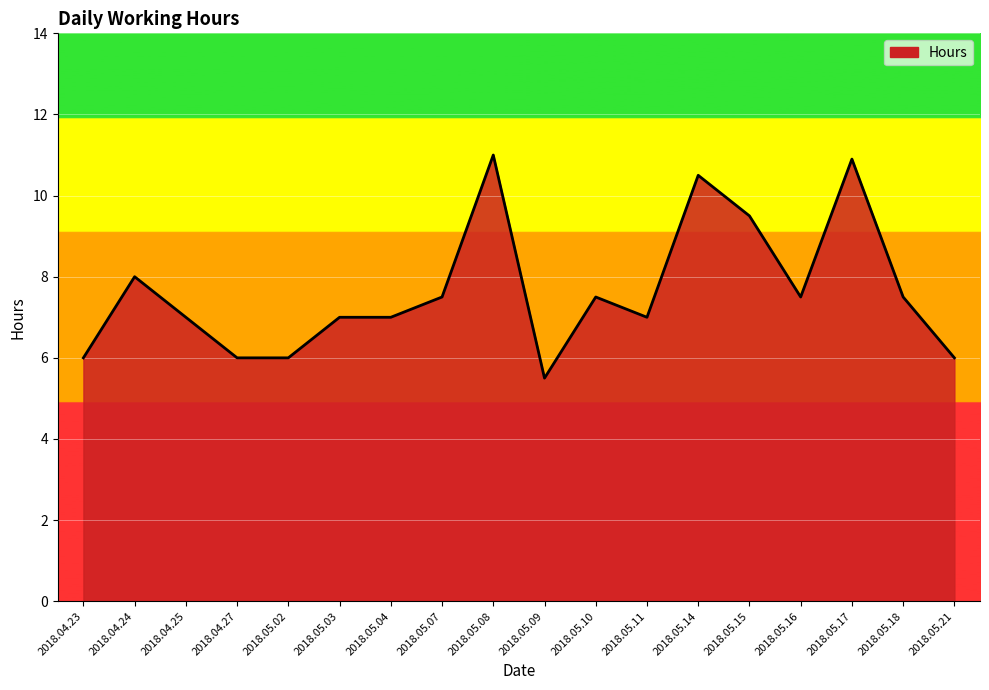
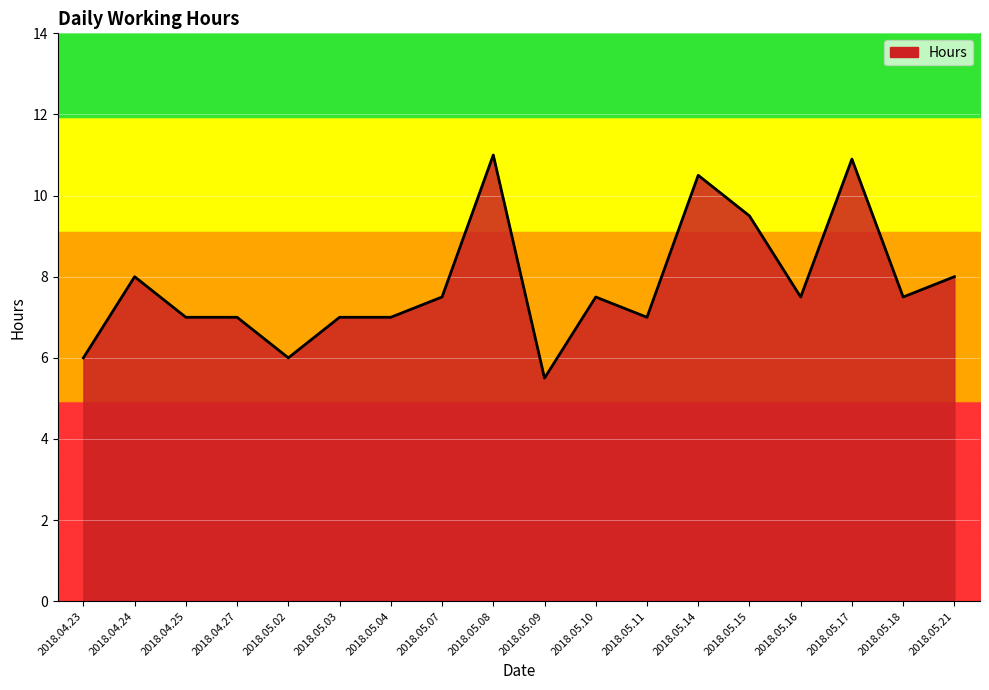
  {
    "2018.04.23": 6,
    "2018.04.24": 8,
    "2018.04.25": 7,
-   "2018.04.27": 6,
+   "2018.04.27": 7,
    "2018.05.02": 6,
    "2018.05.03": 7,
    "2018.05.04": 7,
    "2018.05.07": 7.5,
    "2018.05.08": 11,
    "2018.05.09": 5.5,
    "2018.05.10": 7.5,
    "2018.05.11": 7,
    "2018.05.14": 10.5,
    "2018.05.15": 9.5,
    "2018.05.16": 7.5,
    "2018.05.17": 10.9,
    "2018.05.18": 7.5,
-   "2018.05.21": 6
+   "2018.05.21": 8
  }
